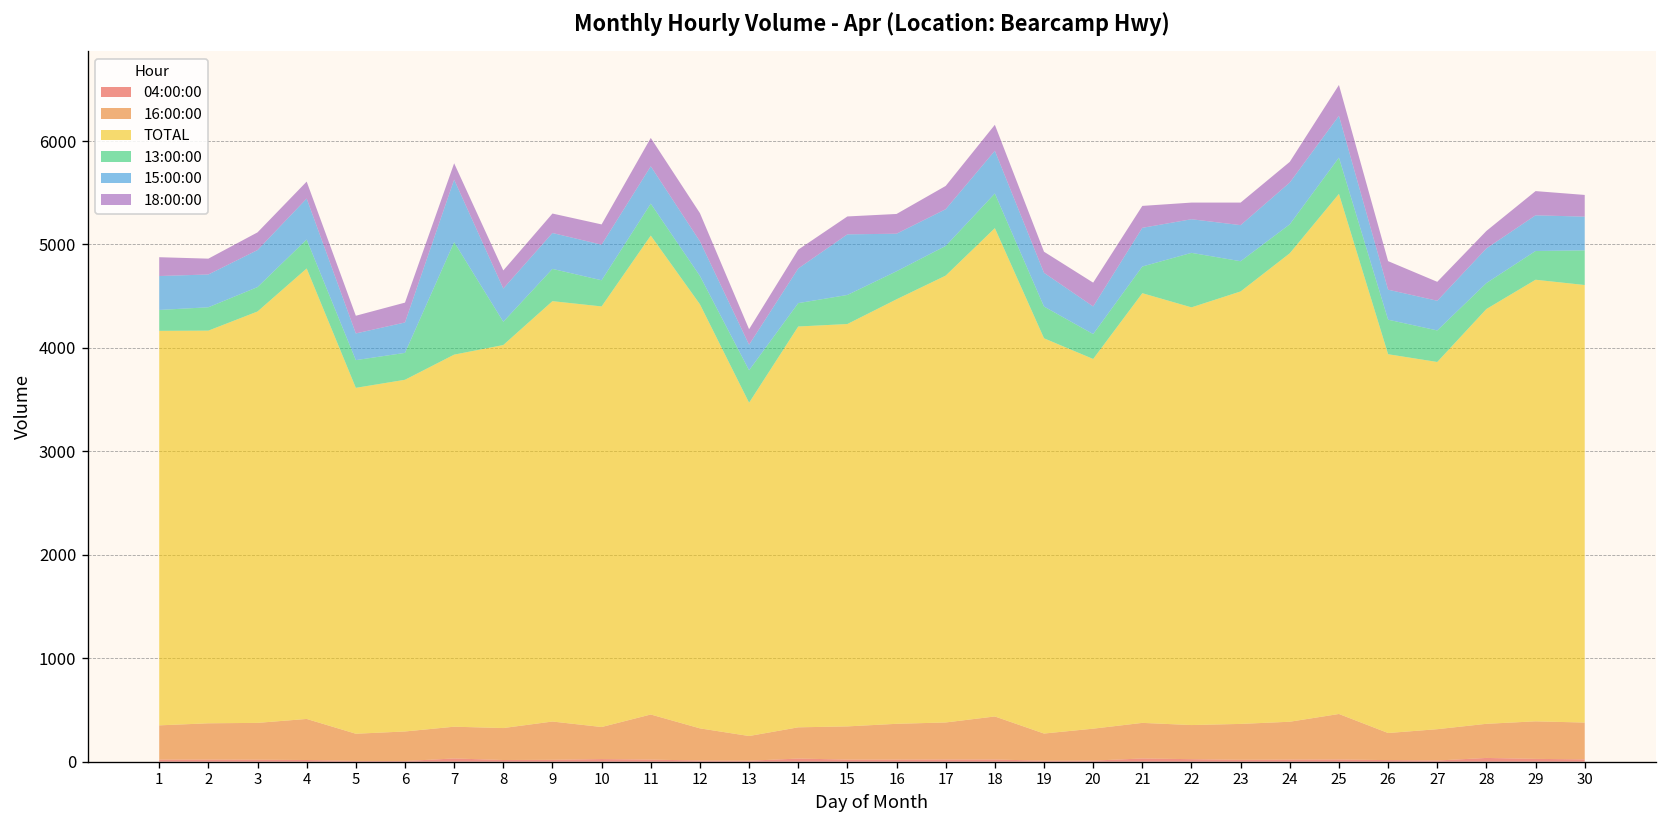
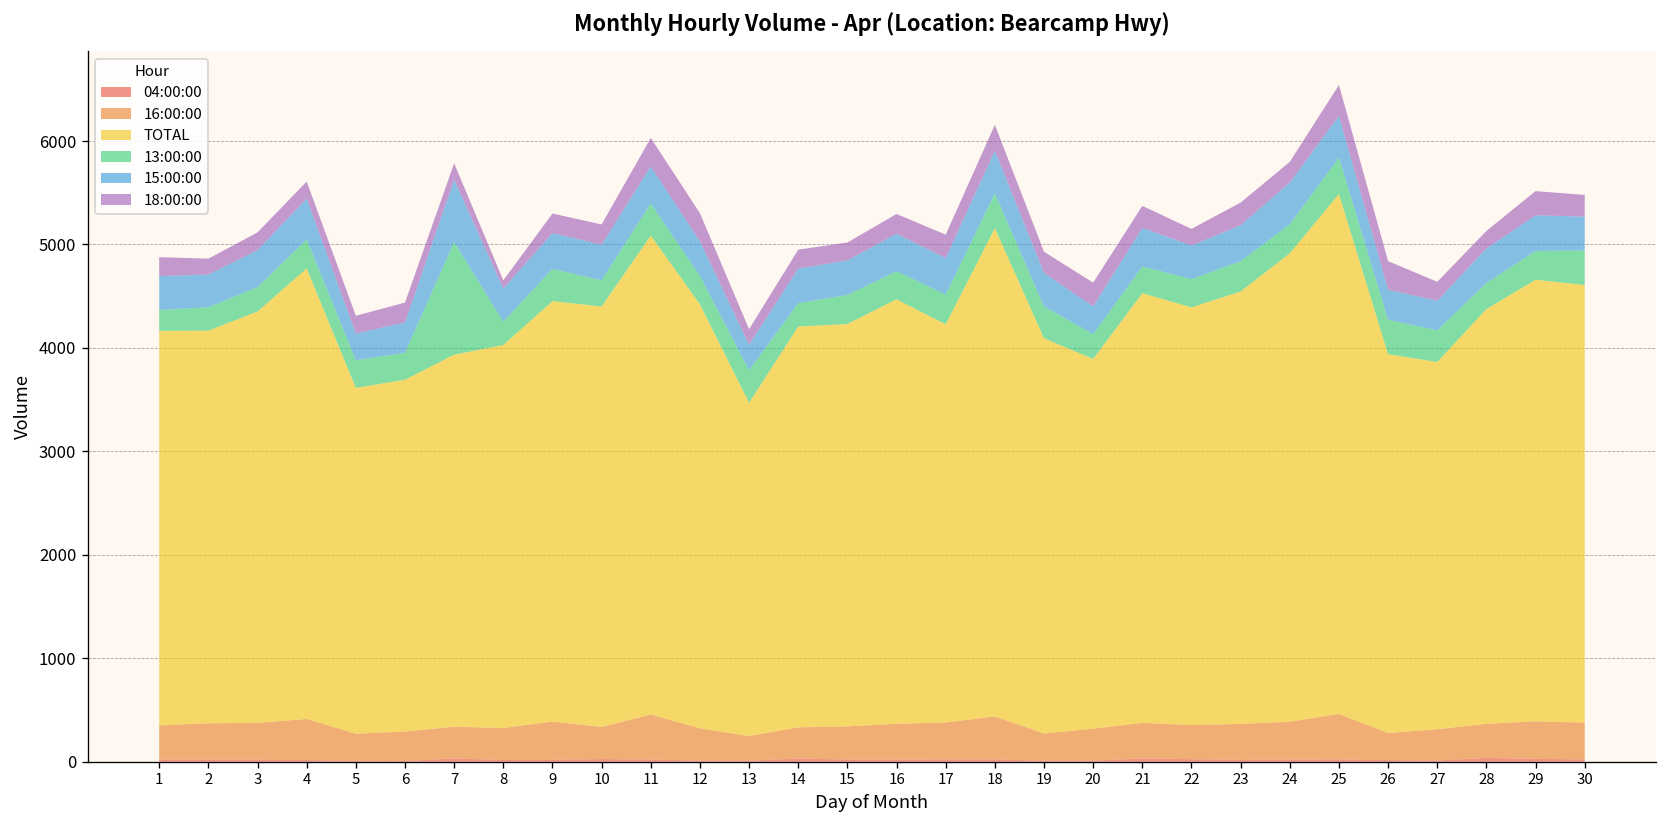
  {
    "TOTAL": {
      "1": 3800,
      "2": 3800,
      "3": 4000,
      "4": 4400,
      "5": 3300,
      "6": 3400,
      "7": 3600,
      "8": 3700,
      "9": 4100,
      "10": 4100,
      "11": 4600,
      "12": 4100,
      "13": 3200,
      "14": 3900,
      "15": 3900,
      "16": 4100,
-     "17": 4300,
+     "17": 3800,
      "18": 4700,
      "19": 3800,
      "20": 3600,
      "21": 4200,
      "22": 4000,
      "23": 4200,
      "24": 4500,
      "25": 5000,
      "26": 3700,
      "27": 3600,
      "28": 4000,
      "29": 4300,
      "30": 4200
    },
    "13:00:00": {
      "1": 200,
      "2": 200,
      "3": 200,
      "4": 300,
      "5": 300,
      "6": 300,
      "7": 1100,
      "8": 200,
      "9": 300,
      "10": 300,
      "11": 300,
      "12": 300,
      "13": 300,
      "14": 200,
      "15": 300,
      "16": 300,
      "17": 300,
      "18": 300,
      "19": 300,
      "20": 200,
      "21": 300,
-     "22": 500,
+     "22": 300,
      "23": 300,
      "24": 300,
      "25": 400,
      "26": 300,
      "27": 300,
      "28": 300,
      "29": 300,
      "30": 300
    },
    "15:00:00": {
      "1": 300,
      "2": 300,
      "3": 400,
      "4": 400,
      "5": 300,
      "6": 300,
      "7": 600,
      "8": 300,
      "9": 300,
      "10": 300,
      "11": 400,
      "12": 300,
      "13": 200,
      "14": 300,
-     "15": 600,
+     "15": 300,
      "16": 400,
      "17": 400,
      "18": 400,
      "19": 300,
      "20": 300,
      "21": 400,
      "22": 300,
      "23": 300,
      "24": 400,
      "25": 400,
      "26": 300,
      "27": 300,
      "28": 300,
      "29": 300,
      "30": 300
    },
    "18:00:00": {
      "1": 200,
      "2": 200,
      "3": 200,
      "4": 200,
      "5": 200,
      "6": 200,
      "7": 200,
-     "8": 200,
+     "8": 100,
      "9": 200,
      "10": 200,
      "11": 300,
      "12": 300,
      "13": 200,
      "14": 200,
      "15": 200,
      "16": 200,
      "17": 200,
      "18": 300,
      "19": 200,
      "20": 200,
      "21": 200,
      "22": 200,
      "23": 200,
      "24": 200,
      "25": 300,
      "26": 300,
      "27": 200,
      "28": 200,
      "29": 200,
      "30": 200
    }
  }
